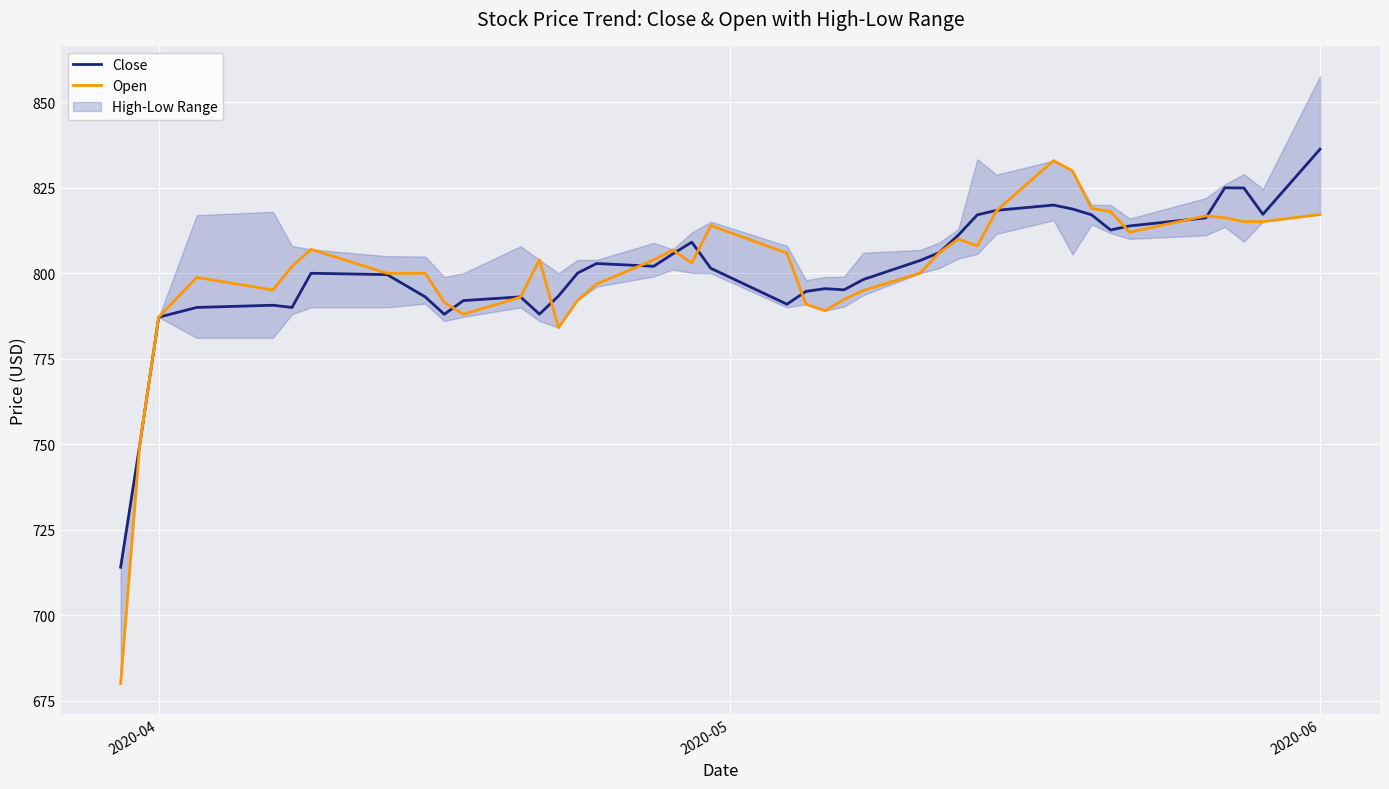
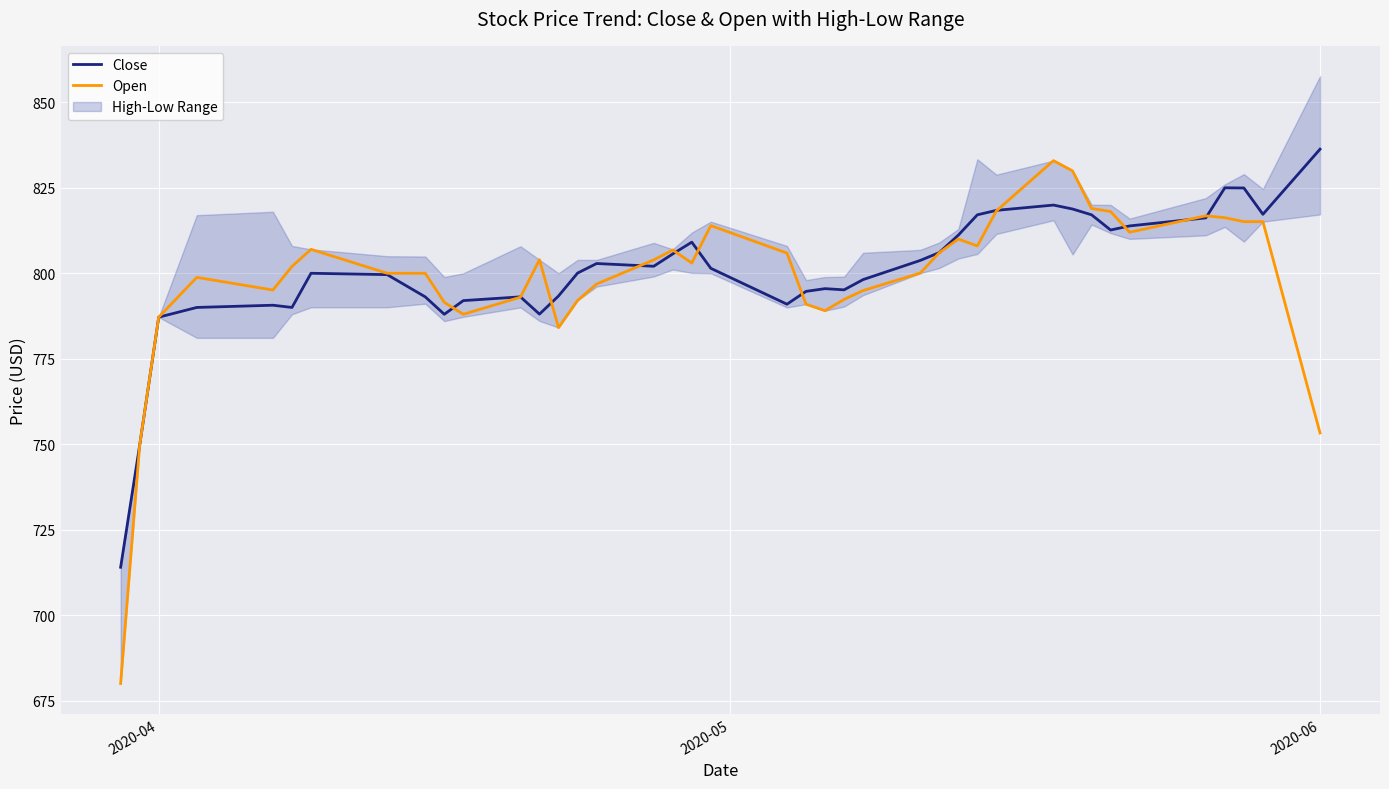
  {
    "Close": {
      "2020-06": 836
    },
    "Open": {
-     "2020-06": 817
+     "2020-06": 753
    }
  }
